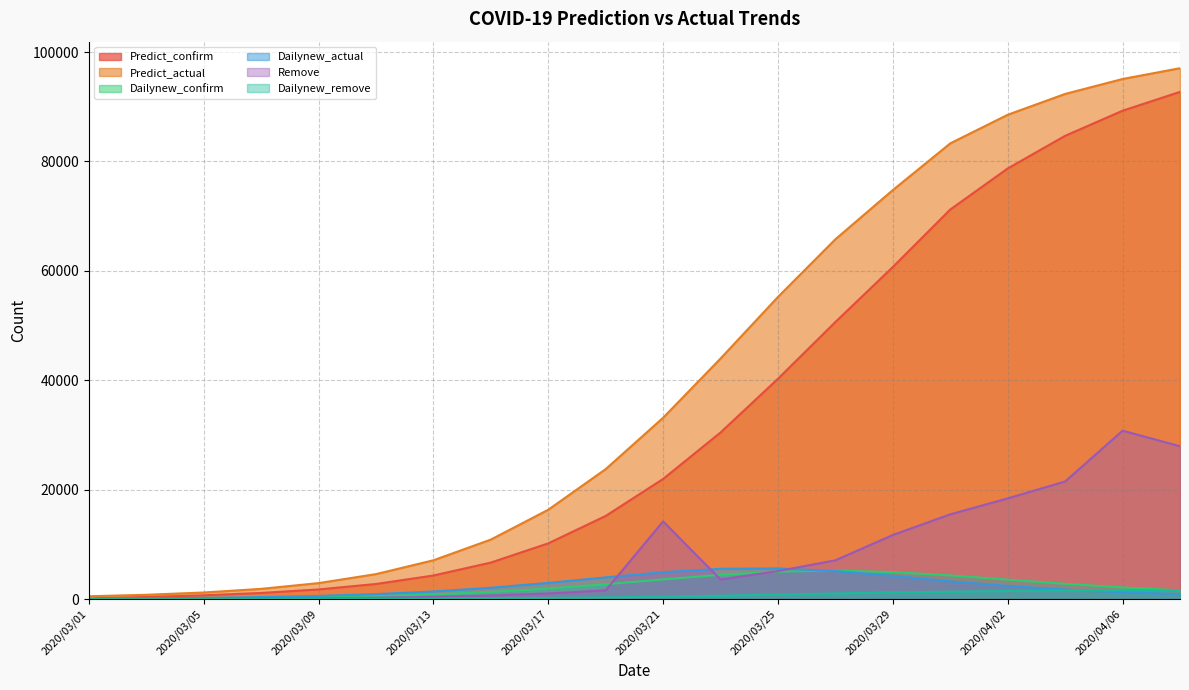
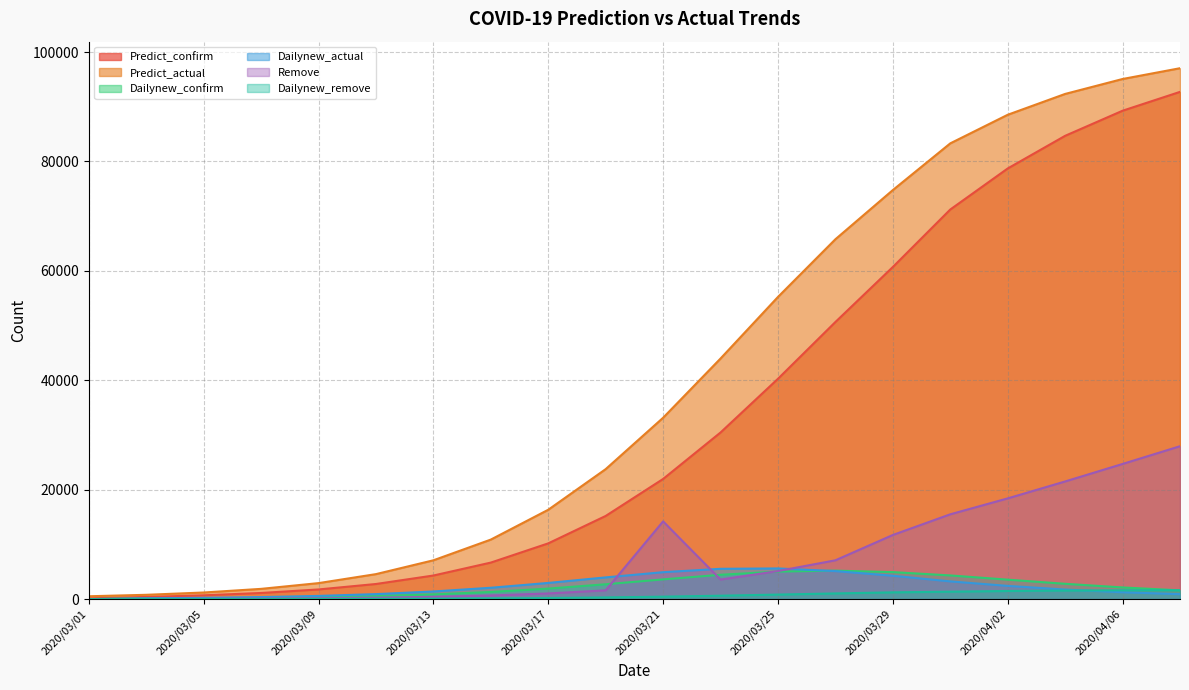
  {
    "Remove": {
      "2020/03/17": 1000,
      "2020/03/21": 14000,
      "2020/03/29": 12000,
      "2020/04/02": 18000,
-     "2020/04/06": 31000
+     "2020/04/06": 25000
    }
  }
